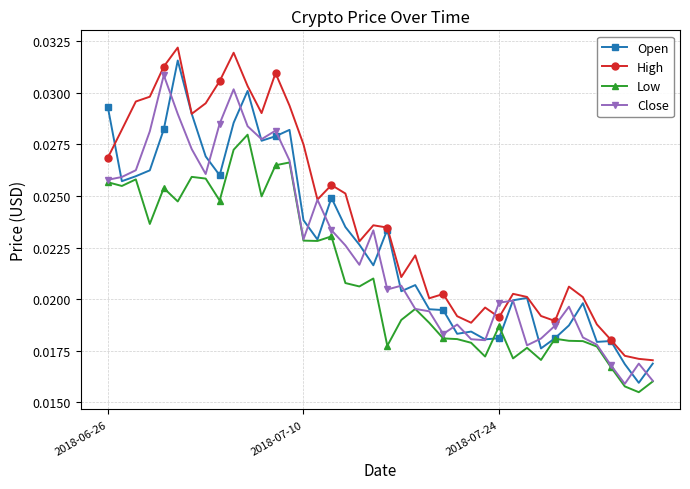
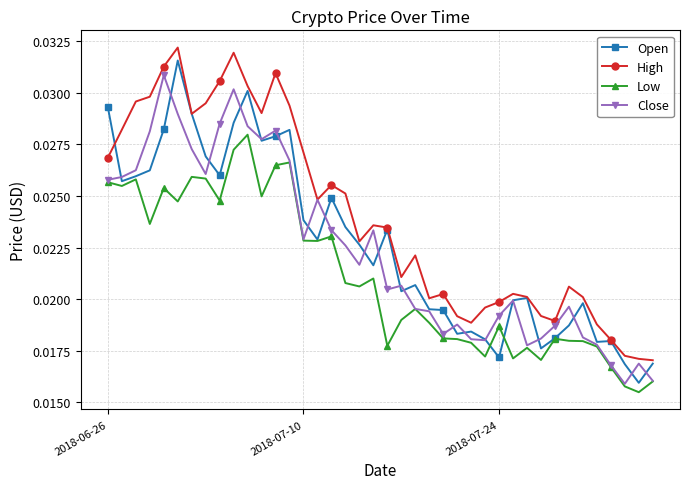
  {
    "Open": {
      "2018-06-26": 0.0293,
      "2018-07-10": 0.0238,
-     "2018-07-24": 0.0181
+     "2018-07-24": 0.0172
    },
    "High": {
      "2018-06-26": 0.0269,
-     "2018-07-10": 0.0275,
-     "2018-07-24": 0.0191
+     "2018-07-10": 0.0271,
+     "2018-07-24": 0.0199
    },
    "Low": {
      "2018-07-24": 0.0187
    },
    "Close": {
-     "2018-07-24": 0.0198
+     "2018-07-24": 0.0192
    }
  }
